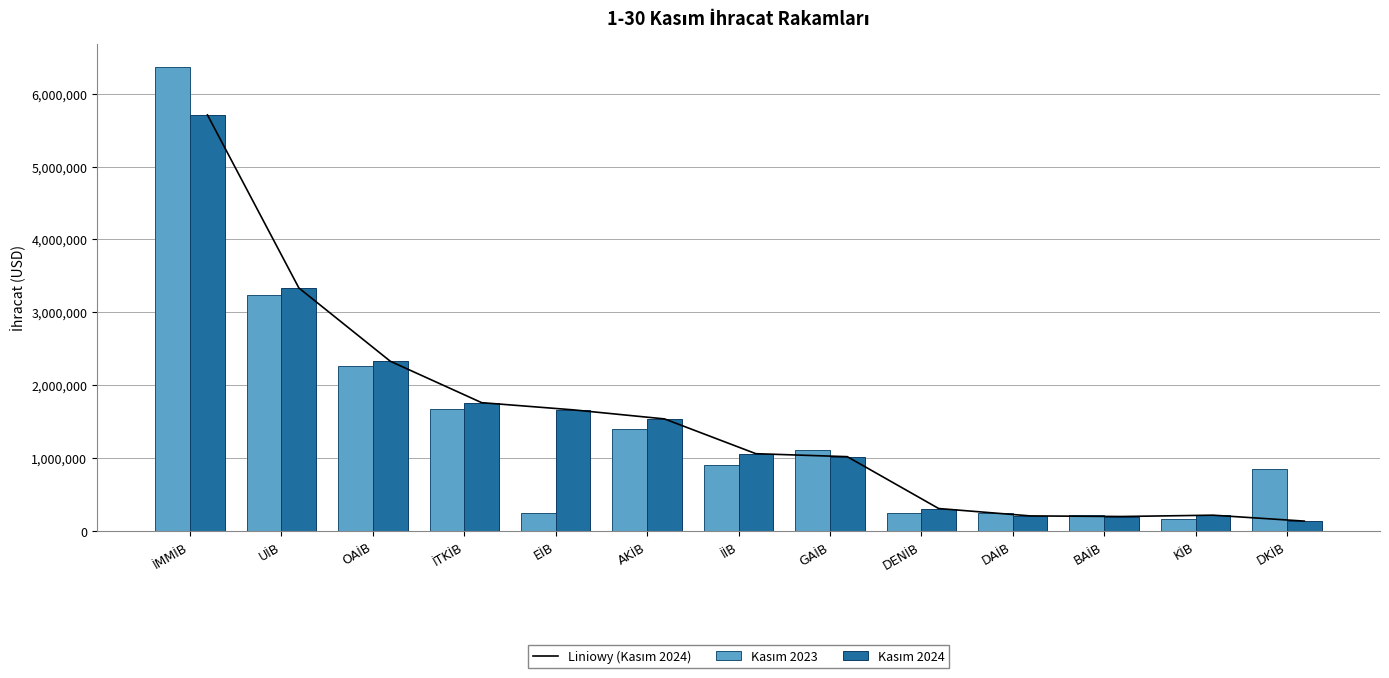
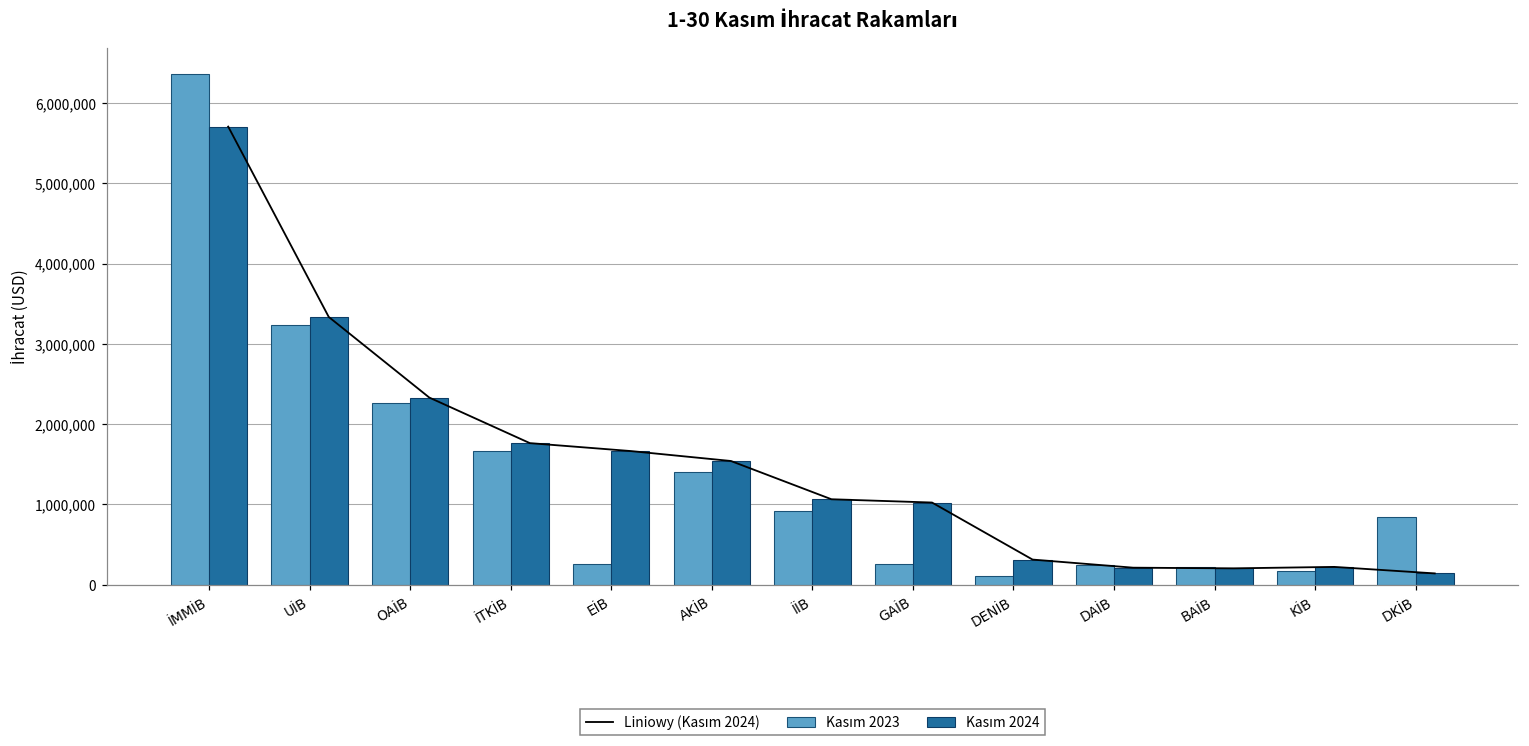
  {
    "Kasım 2023": {
      "İMMİB": "6,400,000",
      "UİB": "3,200,000",
      "OAİB": "2,300,000",
      "İTKİB": "1,700,000",
      "EİB": "300,000",
      "AKİB": "1,400,000",
      "İİB": "900,000",
-     "GAİB": "1,100,000",
-     "DENİB": "300,000",
+     "GAİB": "300,000",
+     "DENİB": "100,000",
      "DAİB": "200,000",
      "BAİB": "200,000",
      "KİB": "200,000",
      "DKİB": "800,000"
    },
    "Kasım 2024": {
      "İMMİB": "5,700,000",
      "UİB": "3,300,000",
      "OAİB": "2,300,000",
      "İTKİB": "1,800,000",
      "EİB": "1,700,000",
      "AKİB": "1,500,000",
      "İİB": "1,100,000",
      "GAİB": "1,000,000",
      "DENİB": "300,000",
      "DAİB": "200,000",
      "BAİB": "200,000",
      "KİB": "200,000",
      "DKİB": "100,000"
    }
  }
